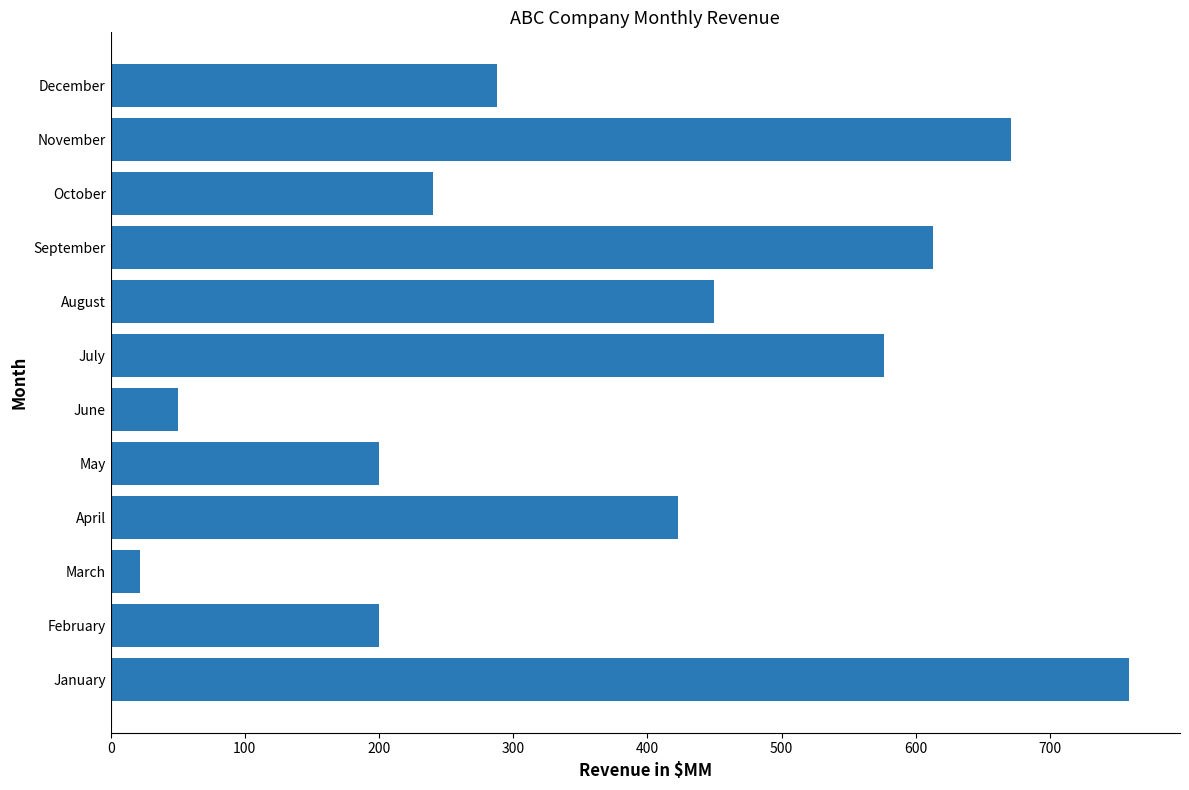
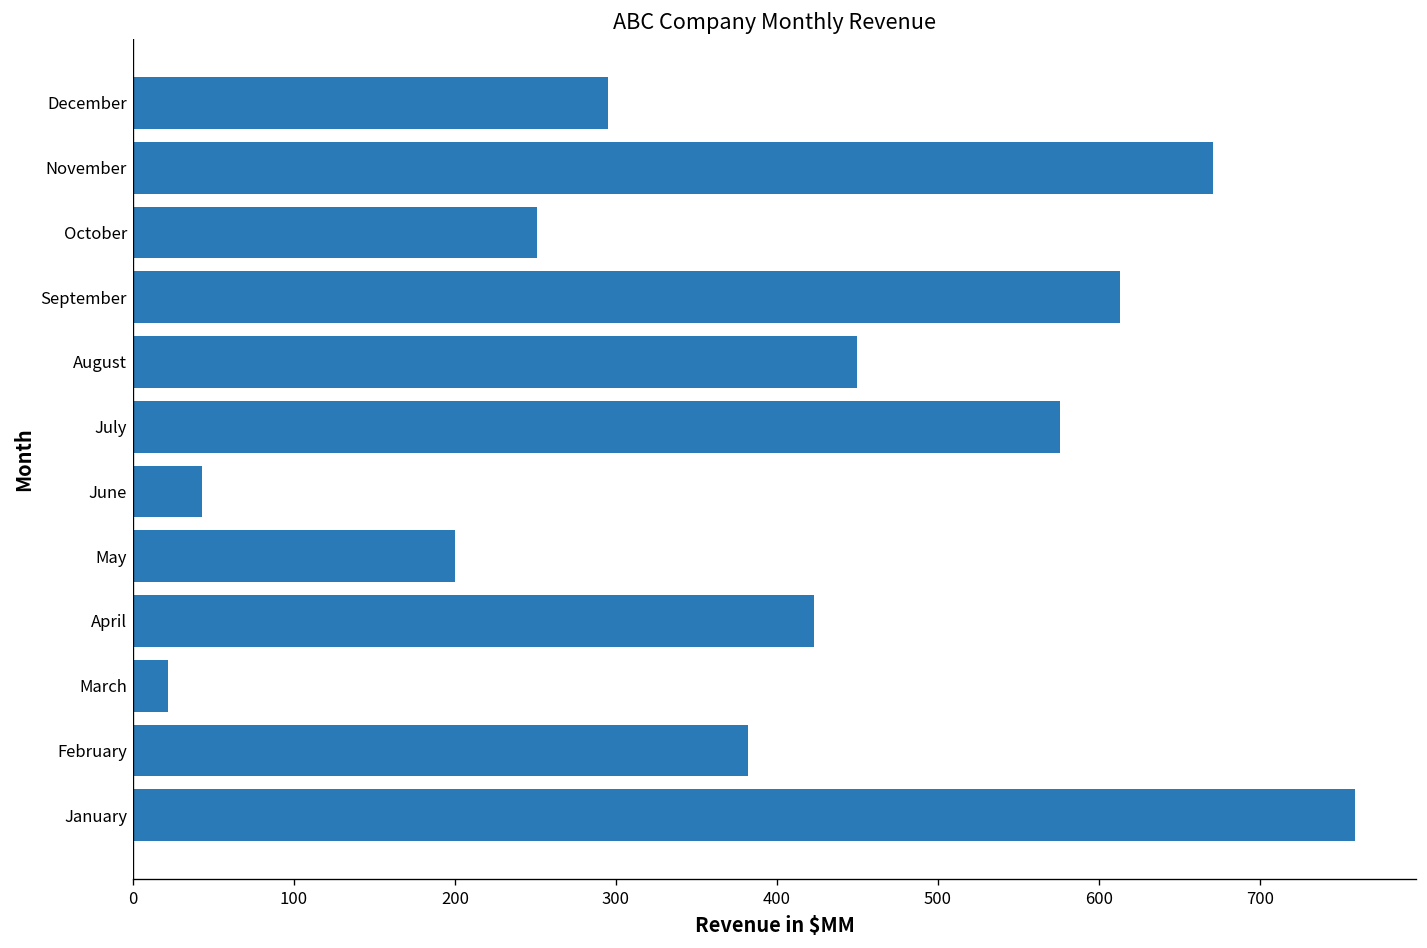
  {
-   "December": 288,
+   "December": 295,
    "November": 671,
-   "October": 240,
+   "October": 251,
    "September": 613,
    "August": 450,
    "July": 576,
-   "June": 50,
+   "June": 43,
    "May": 200,
    "April": 423,
    "March": 22,
-   "February": 200,
+   "February": 382,
    "January": 759
  }
